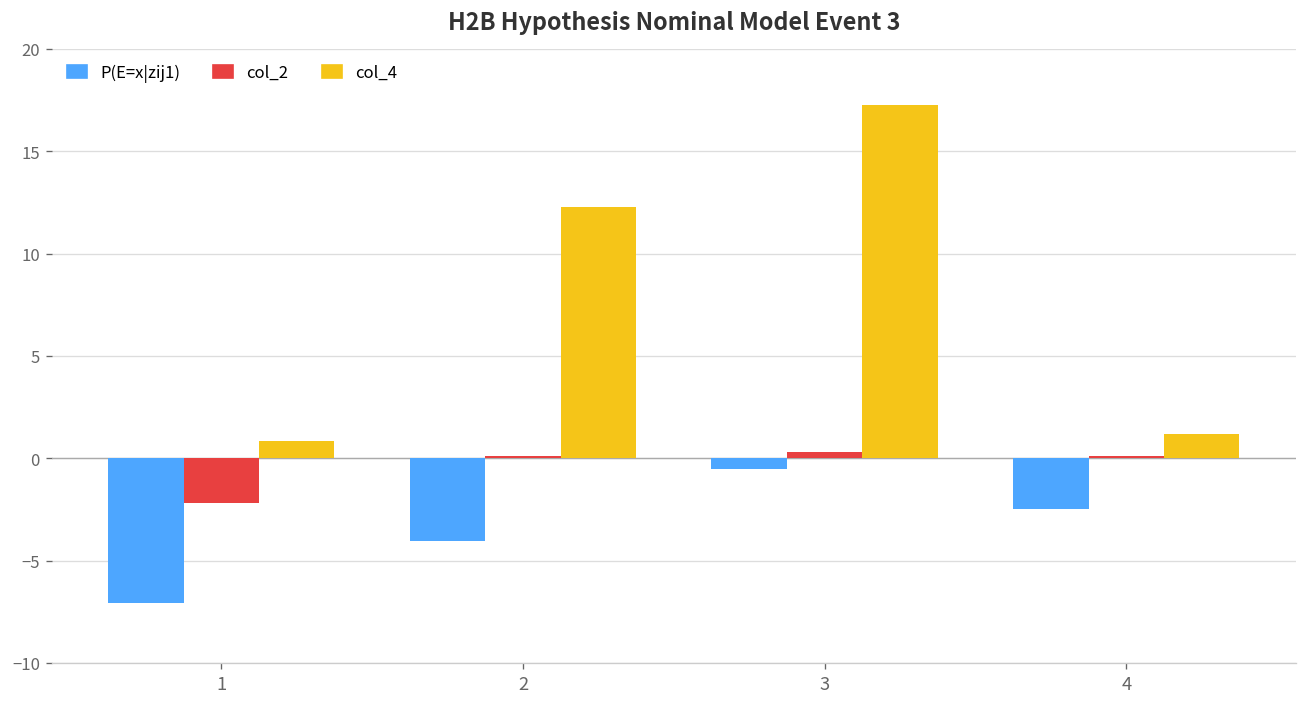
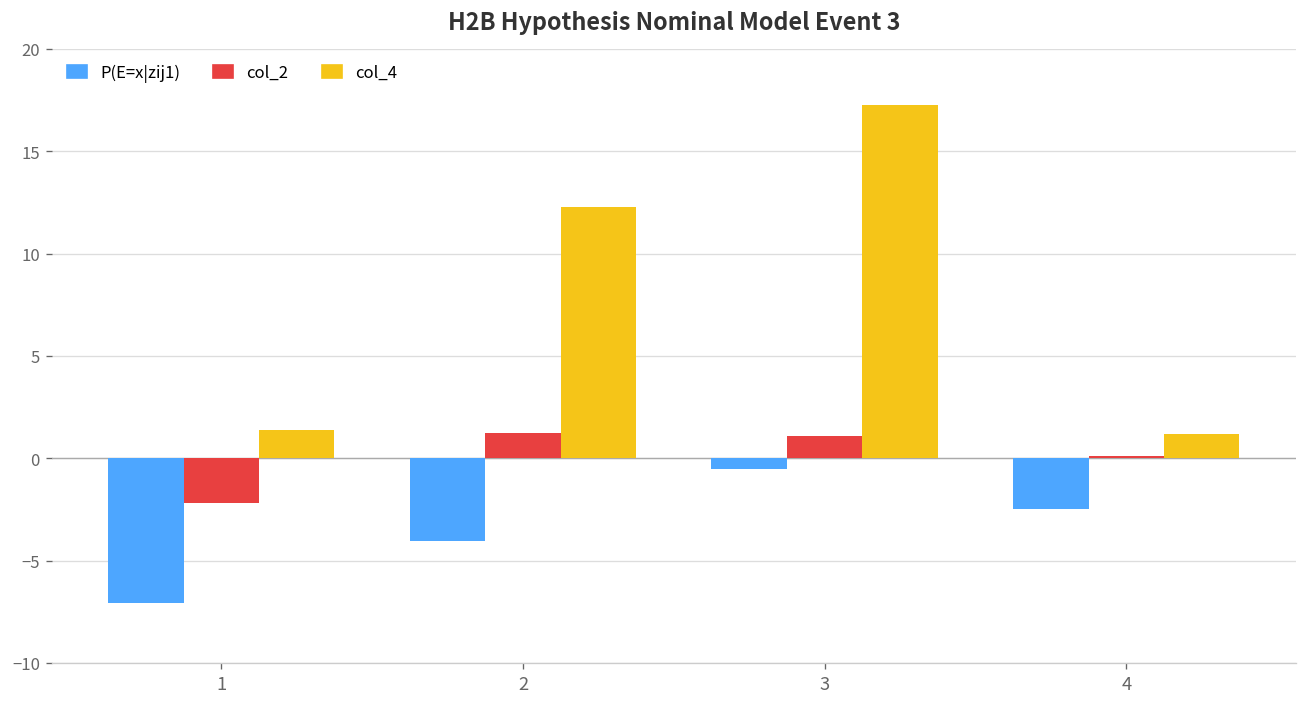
  {
    "P(E=x|zij1)": {
      "1": -7.1,
      "2": -4.0,
      "3": -0.5,
      "4": -2.5
    },
    "col_2": {
      "1": -2.2,
-     "2": 0.1,
-     "3": 0.3
+     "2": 1.2,
+     "3": 1.1
    },
    "col_4": {
-     "1": 0.9,
+     "1": 1.4,
      "2": 12.3,
      "3": 17.3,
      "4": 1.2
    }
  }
